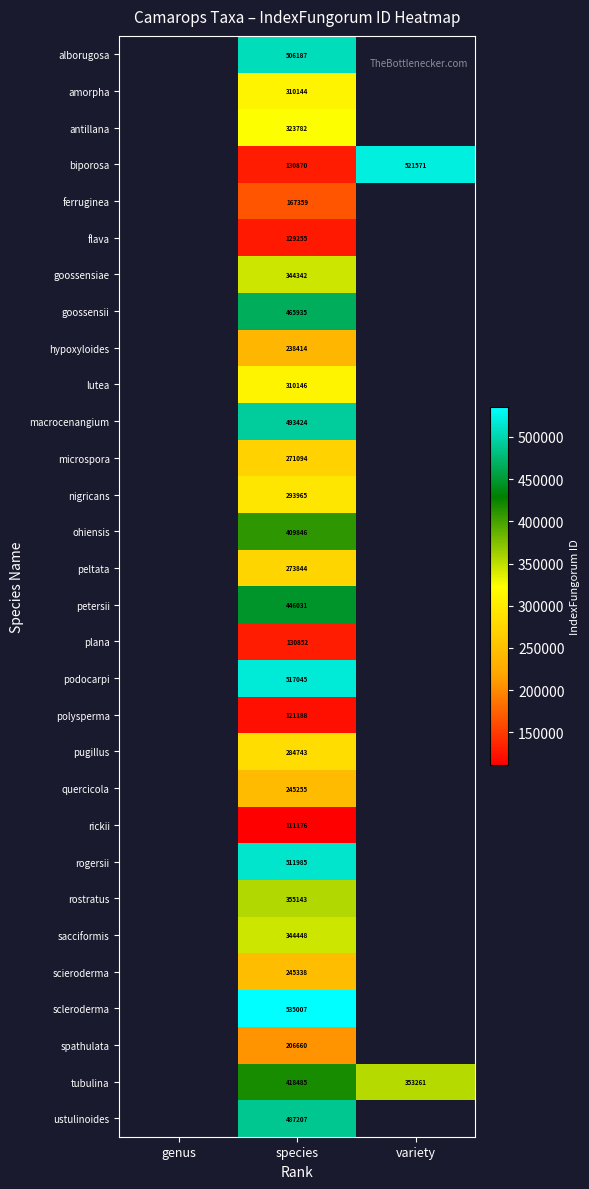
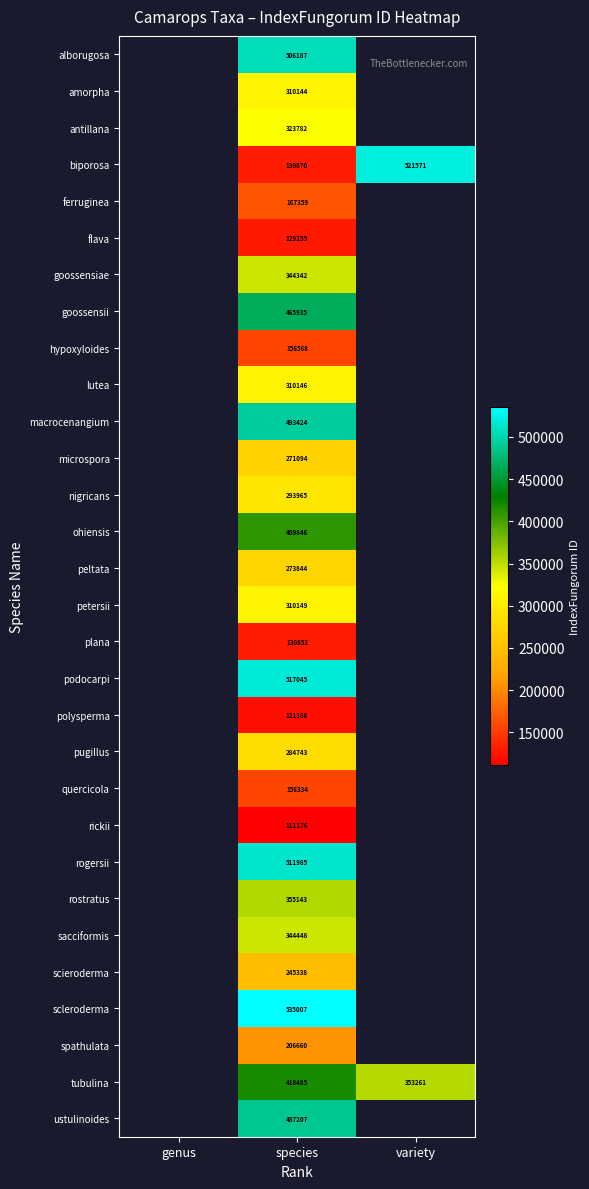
  {
    "alborugosa": {
      "species": 506187
    },
    "amorpha": {
      "species": 310144
    },
    "antillana": {
      "species": 323782
    },
    "biporosa": {
      "species": 130870,
      "variety": 521571
    },
    "ferruginea": {
      "species": 167359
    },
    "flava": {
      "species": 129255
    },
    "goossensiae": {
      "species": 344342
    },
    "goossensii": {
      "species": 465935
    },
    "hypoxyloides": {
-     "species": 238414
+     "species": 156568
    },
    "lutea": {
      "species": 310146
    },
    "macrocenangium": {
      "species": 493424
    },
    "microspora": {
      "species": 271094
    },
    "nigricans": {
      "species": 293965
    },
    "ohiensis": {
      "species": 409846
    },
    "peltata": {
      "species": 273844
    },
    "petersii": {
-     "species": 446031
+     "species": 310149
    },
    "plana": {
      "species": 130852
    },
    "podocarpi": {
      "species": 517045
    },
    "polysperma": {
      "species": 121188
    },
    "pugillus": {
      "species": 284743
    },
    "quercicola": {
-     "species": 245255
+     "species": 156334
    },
    "rickii": {
      "species": 111176
    },
    "rogersii": {
      "species": 511985
    },
    "rostratus": {
      "species": 355143
    },
    "sacciformis": {
      "species": 344448
    },
    "scieroderma": {
      "species": 245338
    },
    "scleroderma": {
      "species": 535007
    },
    "spathulata": {
      "species": 206660
    },
    "tubulina": {
      "species": 418485,
      "variety": 353261
    },
    "ustulinoides": {
      "species": 487207
    }
  }
